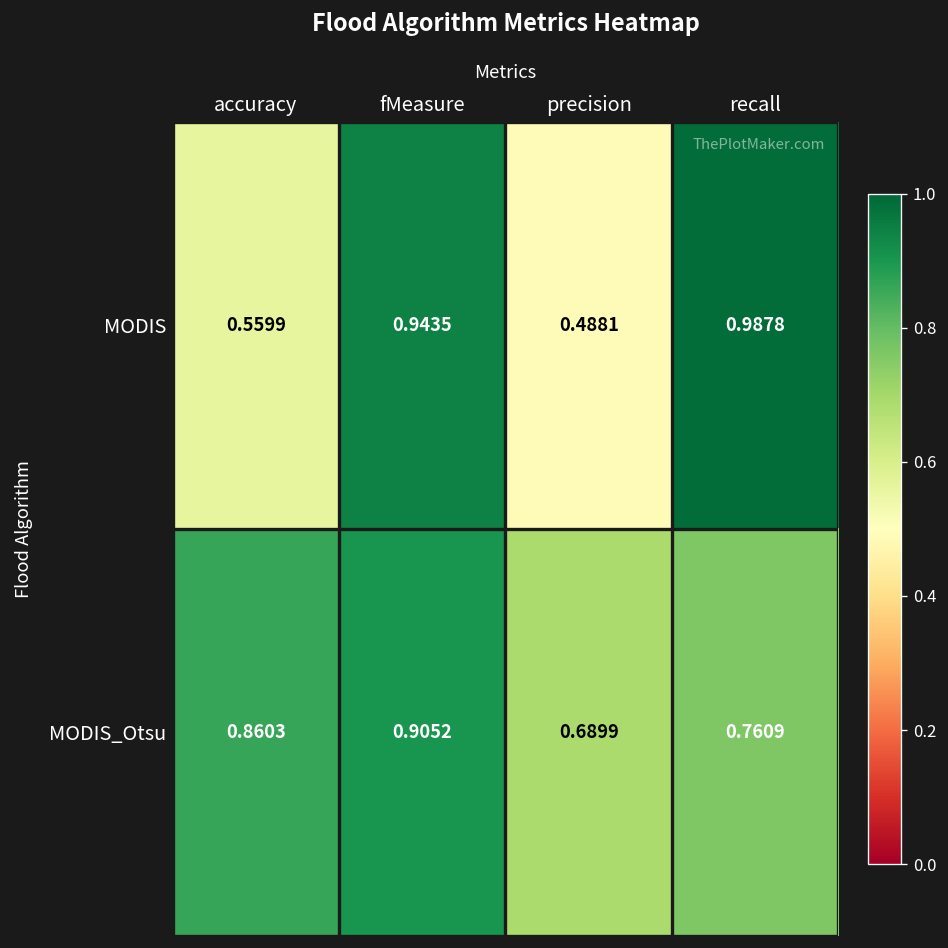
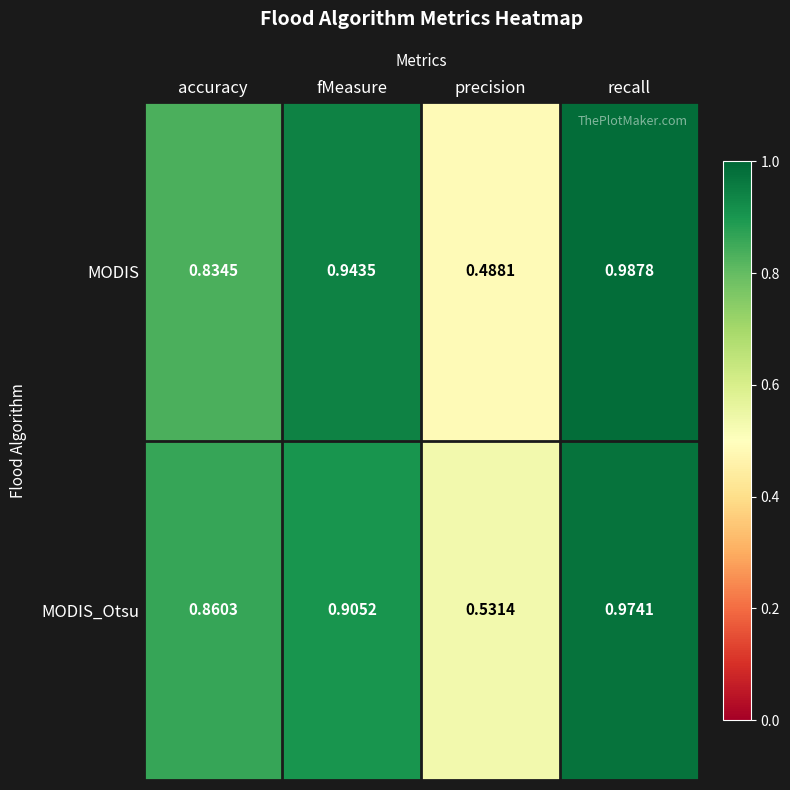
  {
    "MODIS": {
-     "accuracy": 0.5599,
+     "accuracy": 0.8345,
      "fMeasure": 0.9435,
      "precision": 0.4881
    },
    "MODIS_Otsu": {
      "accuracy": 0.8603,
      "fMeasure": 0.9052,
-     "precision": 0.6899,
-     "recall": 0.7609
+     "precision": 0.5314,
+     "recall": 0.9741
    }
  }
